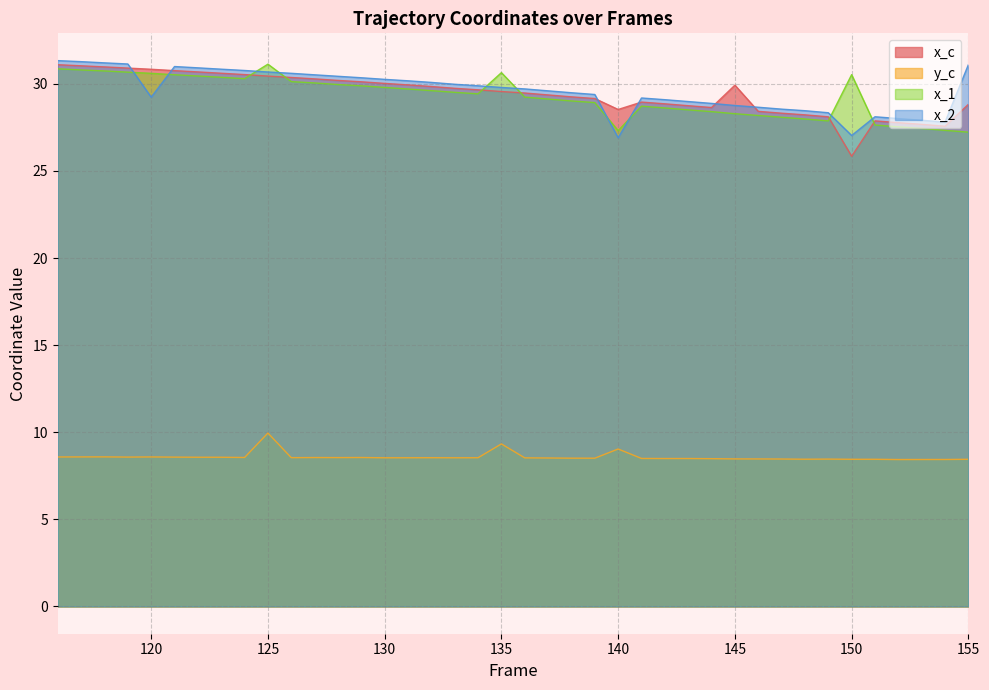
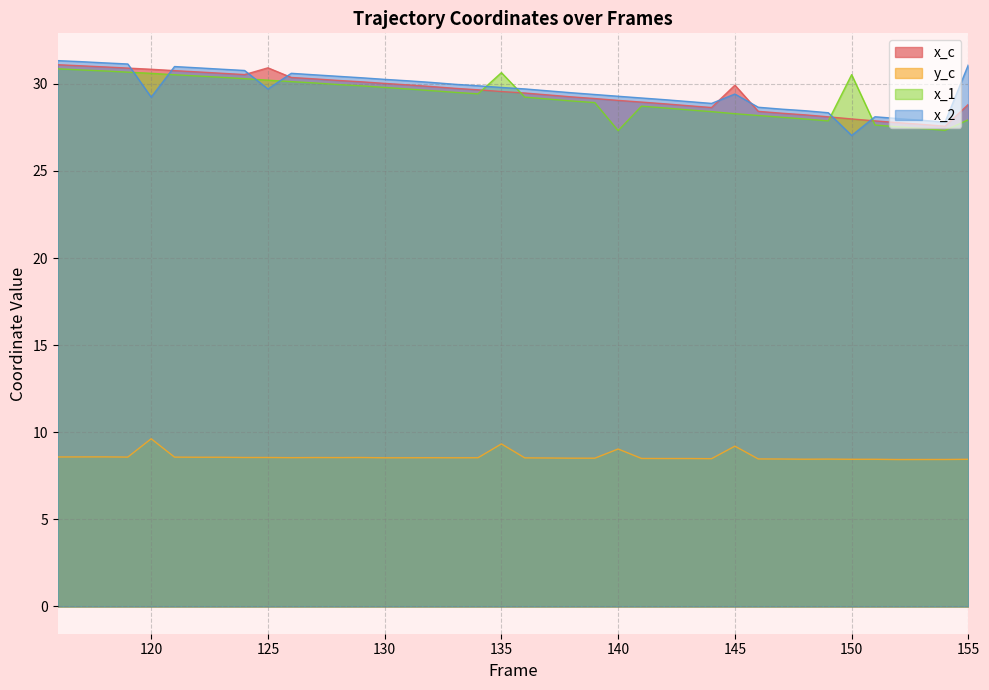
  {
    "x_c": {
      "120": 30.8,
-     "125": 30.4,
+     "125": 30.9,
      "130": 30.0,
      "135": 29.6,
-     "140": 28.5,
+     "140": 29.0,
      "145": 29.9,
-     "150": 25.8,
+     "150": 28.0,
      "155": 28.8
    },
    "y_c": {
-     "120": 8.6,
-     "125": 10.0,
+     "120": 9.6,
+     "125": 8.5,
      "130": 8.5,
      "135": 9.3,
      "140": 9.0,
-     "145": 8.5,
+     "145": 9.2,
      "150": 8.4,
      "155": 8.4
    },
    "x_1": {
      "120": 30.6,
-     "125": 31.1,
+     "125": 30.2,
      "130": 29.8,
      "135": 30.6,
      "140": 27.3,
      "145": 28.3,
      "150": 30.5,
-     "155": 27.2
+     "155": 27.9
    },
    "x_2": {
      "120": 29.2,
-     "125": 30.7,
+     "125": 29.7,
      "130": 30.3,
      "135": 29.8,
-     "140": 26.9,
-     "145": 28.8,
+     "140": 29.3,
+     "145": 29.4,
      "150": 27.0,
      "155": 31.1
    }
  }
